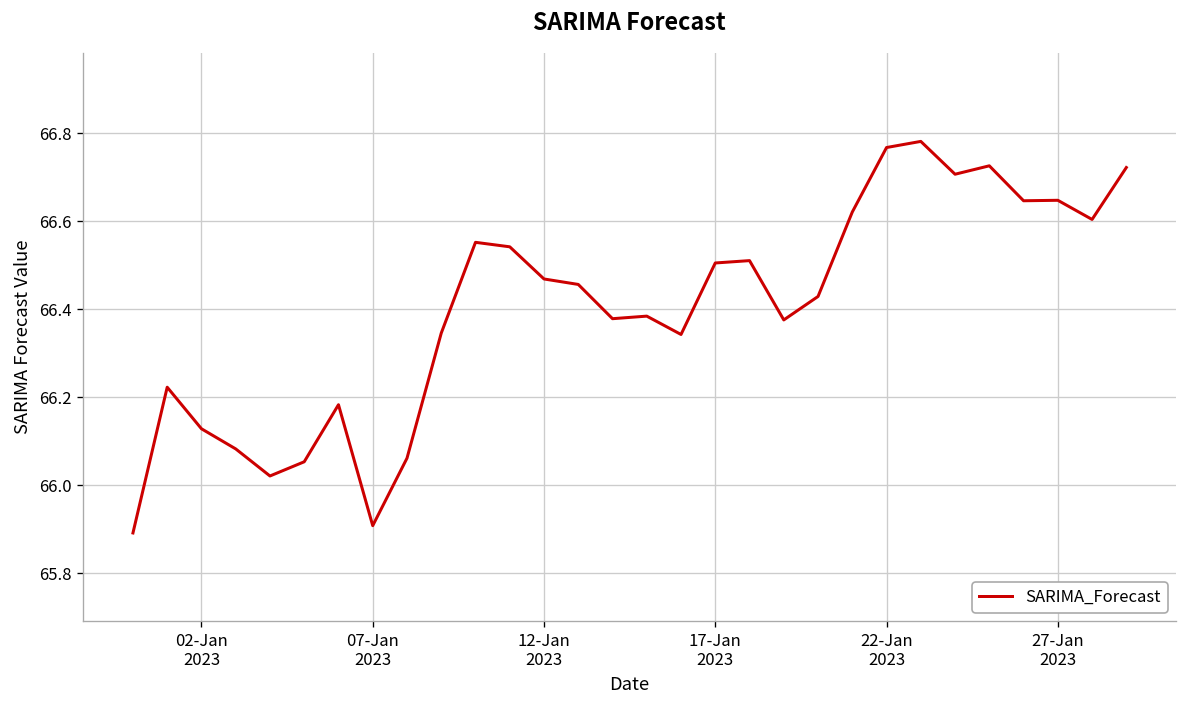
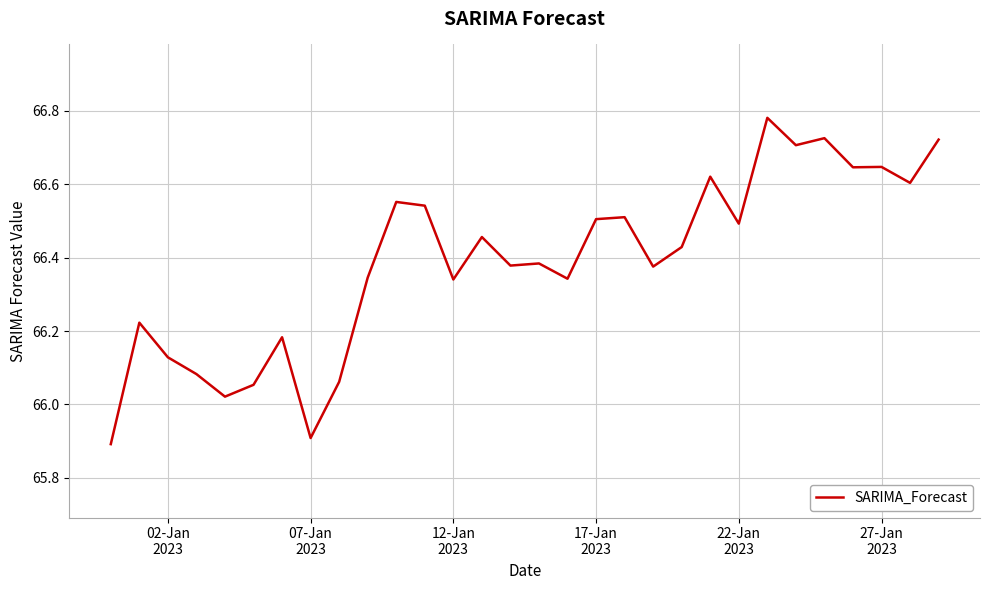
  {
    "02-Jan 2023": 66.13,
    "07-Jan 2023": 65.91,
-   "12-Jan 2023": 66.47,
+   "12-Jan 2023": 66.34,
    "17-Jan 2023": 66.50,
-   "22-Jan 2023": 66.77,
+   "22-Jan 2023": 66.49,
    "27-Jan 2023": 66.65
  }
